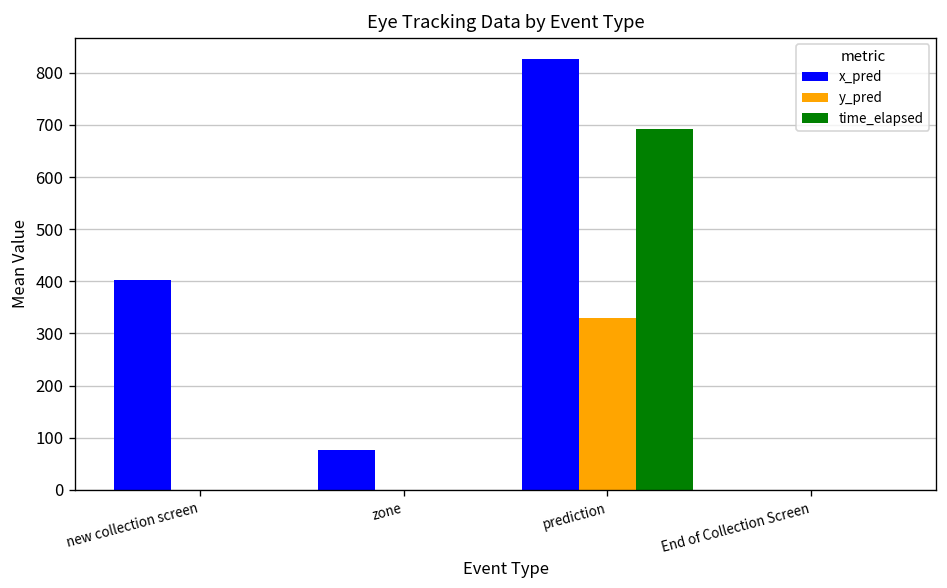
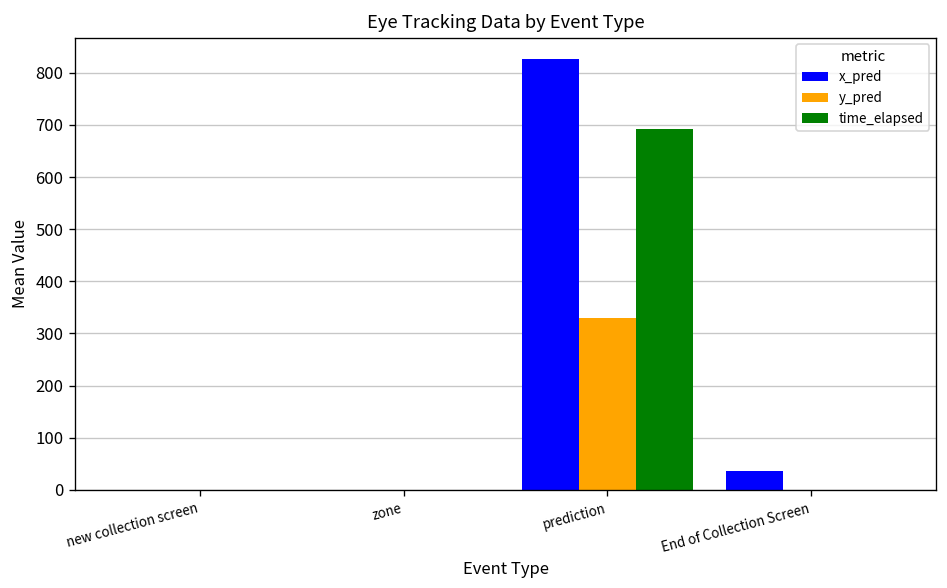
  {
    "x_pred": {
-     "new collection screen": 400,
-     "zone": 80,
+     "new collection screen": 0,
+     "zone": 0,
      "prediction": 830,
-     "End of Collection Screen": 0
+     "End of Collection Screen": 40
    },
    "y_pred": {
      "new collection screen": 0,
      "zone": 0,
      "prediction": 330,
      "End of Collection Screen": 0
    },
    "time_elapsed": {
      "new collection screen": 0,
      "zone": 0,
      "prediction": 690,
      "End of Collection Screen": 0
    }
  }
